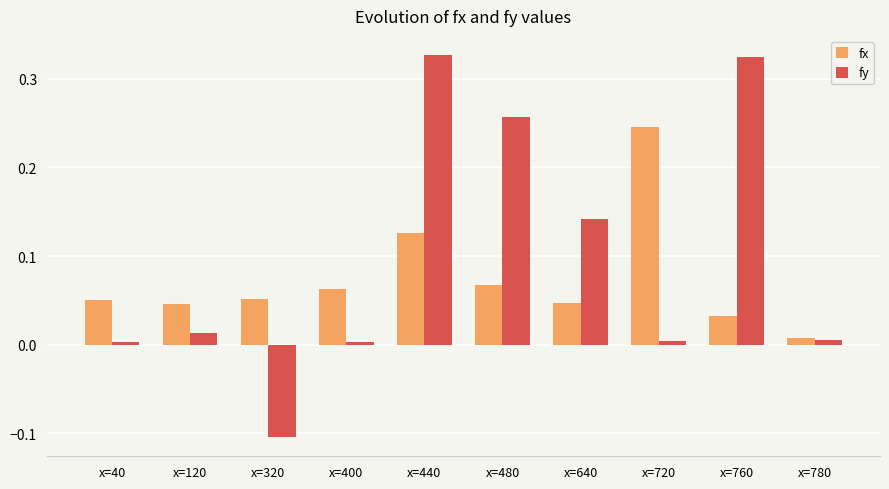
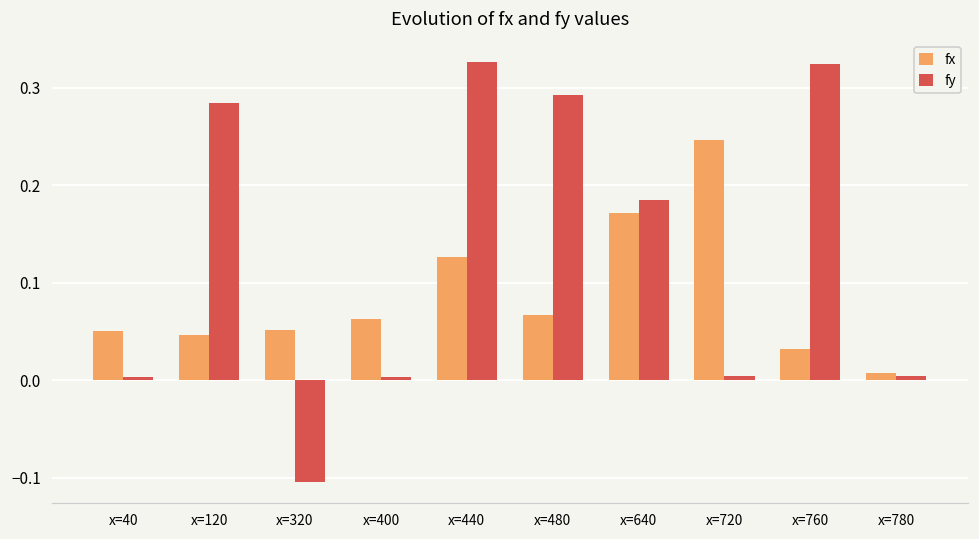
  {
    "fx": {
      "x=40": 0.05,
      "x=120": 0.05,
      "x=320": 0.05,
      "x=400": 0.06,
      "x=440": 0.13,
      "x=480": 0.07,
-     "x=640": 0.05,
+     "x=640": 0.17,
      "x=720": 0.25,
      "x=760": 0.03,
      "x=780": 0.01
    },
    "fy": {
      "x=40": 0.00,
-     "x=120": 0.01,
+     "x=120": 0.28,
      "x=320": -0.10,
      "x=400": 0.00,
      "x=440": 0.33,
-     "x=480": 0.26,
-     "x=640": 0.14,
+     "x=480": 0.29,
+     "x=640": 0.19,
      "x=720": 0.00,
      "x=760": 0.32,
      "x=780": 0.00
    }
  }
